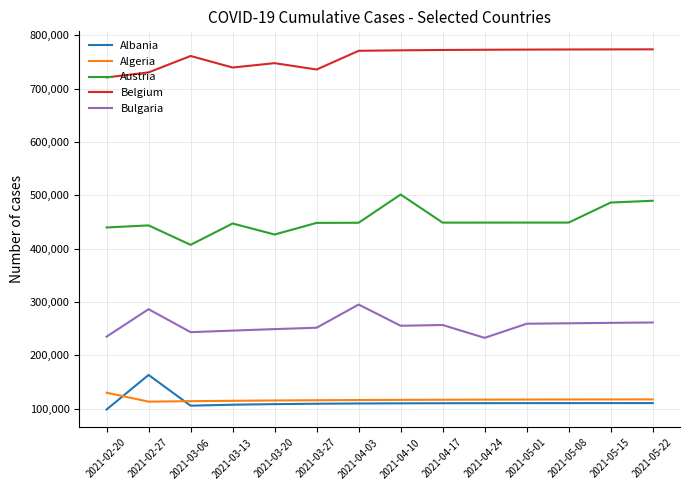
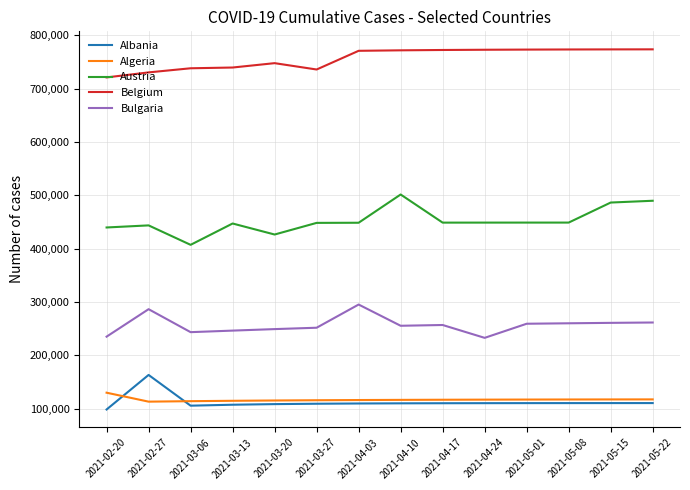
  {
    "Albania": {
      "2021-02-20": "100,000",
      "2021-02-27": "160,000",
      "2021-03-06": "110,000",
      "2021-03-13": "110,000",
      "2021-03-20": "110,000",
      "2021-03-27": "110,000",
      "2021-04-03": "110,000",
      "2021-04-10": "110,000",
      "2021-04-17": "110,000",
      "2021-04-24": "110,000",
      "2021-05-01": "110,000",
      "2021-05-08": "110,000",
      "2021-05-15": "110,000",
      "2021-05-22": "110,000"
    },
    "Algeria": {
      "2021-02-20": "130,000",
      "2021-02-27": "110,000",
      "2021-03-06": "110,000",
      "2021-03-13": "110,000",
      "2021-03-20": "120,000",
      "2021-03-27": "120,000",
      "2021-04-03": "120,000",
      "2021-04-10": "120,000",
      "2021-04-17": "120,000",
      "2021-04-24": "120,000",
      "2021-05-01": "120,000",
      "2021-05-08": "120,000",
      "2021-05-15": "120,000",
      "2021-05-22": "120,000"
    },
    "Austria": {
      "2021-02-20": "440,000",
      "2021-02-27": "440,000",
      "2021-03-06": "410,000",
      "2021-03-13": "450,000",
      "2021-03-20": "430,000",
      "2021-03-27": "450,000",
      "2021-04-03": "450,000",
      "2021-04-10": "500,000",
      "2021-04-17": "450,000",
      "2021-04-24": "450,000",
      "2021-05-01": "450,000",
      "2021-05-08": "450,000",
      "2021-05-15": "490,000",
      "2021-05-22": "490,000"
    },
    "Belgium": {
      "2021-02-20": "720,000",
      "2021-02-27": "730,000",
-     "2021-03-06": "760,000",
+     "2021-03-06": "740,000",
      "2021-03-13": "740,000",
      "2021-03-20": "750,000",
      "2021-03-27": "740,000",
      "2021-04-03": "770,000",
      "2021-04-10": "770,000",
      "2021-04-17": "770,000",
      "2021-04-24": "770,000",
      "2021-05-01": "770,000",
      "2021-05-08": "770,000",
      "2021-05-15": "770,000",
      "2021-05-22": "770,000"
    },
    "Bulgaria": {
      "2021-02-20": "230,000",
      "2021-02-27": "290,000",
      "2021-03-06": "240,000",
      "2021-03-13": "250,000",
      "2021-03-20": "250,000",
      "2021-03-27": "250,000",
      "2021-04-03": "300,000",
      "2021-04-10": "260,000",
      "2021-04-17": "260,000",
      "2021-04-24": "230,000",
      "2021-05-01": "260,000",
      "2021-05-08": "260,000",
      "2021-05-15": "260,000",
      "2021-05-22": "260,000"
    }
  }
